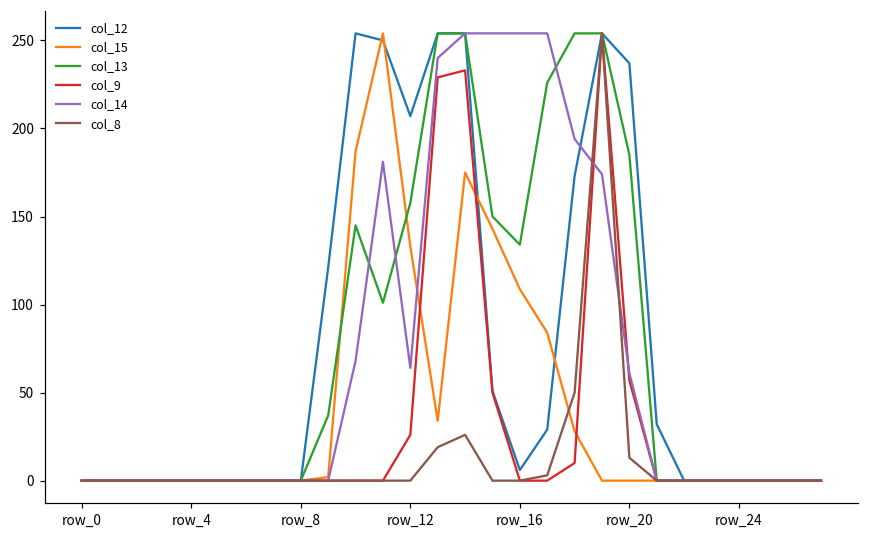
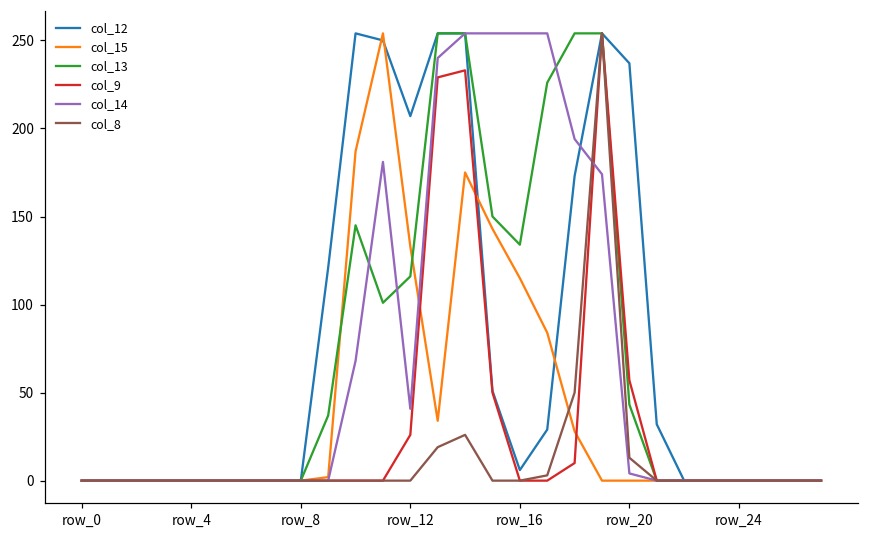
  {
    "col_12": {
      "row_12": 207,
      "row_16": 6,
      "row_20": 237
    },
    "col_15": {
      "row_12": 133,
-     "row_16": 109,
+     "row_16": 115,
      "row_20": 0
    },
    "col_13": {
-     "row_12": 158,
+     "row_12": 116,
      "row_16": 134,
-     "row_20": 185
+     "row_20": 43
    },
    "col_9": {
      "row_12": 26,
      "row_20": 57
    },
    "col_14": {
-     "row_12": 64,
+     "row_12": 41,
      "row_16": 254,
-     "row_20": 61
+     "row_20": 4
    },
    "col_8": {
      "row_12": 0,
      "row_20": 13
    }
  }
